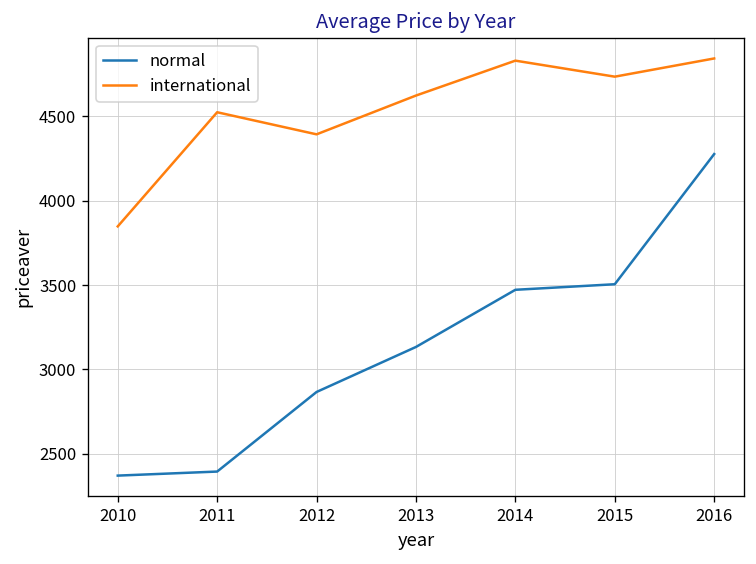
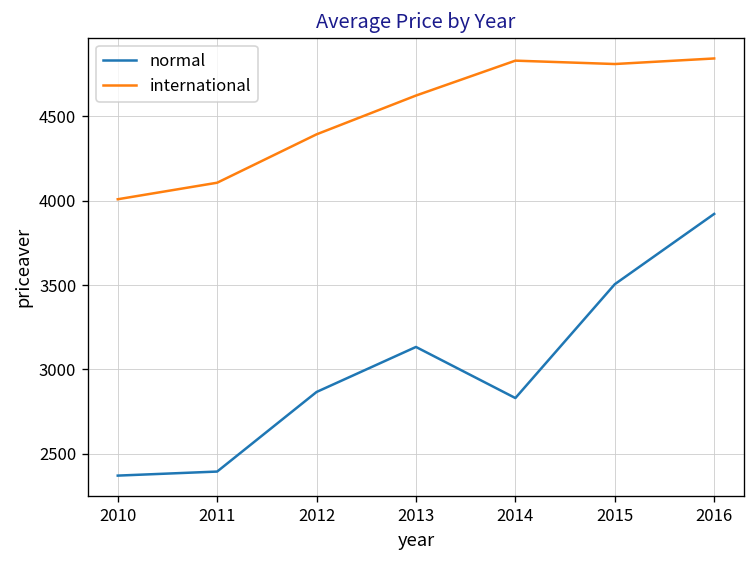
  {
    "normal": {
      "2010": 2370,
      "2011": 2390,
      "2012": 2870,
      "2013": 3130,
-     "2014": 3470,
+     "2014": 2830,
      "2015": 3510,
-     "2016": 4280
+     "2016": 3920
    },
    "international": {
-     "2010": 3850,
-     "2011": 4530,
+     "2010": 4010,
+     "2011": 4110,
      "2012": 4390,
      "2013": 4620,
      "2014": 4830,
-     "2015": 4740,
+     "2015": 4810,
      "2016": 4840
    }
  }
